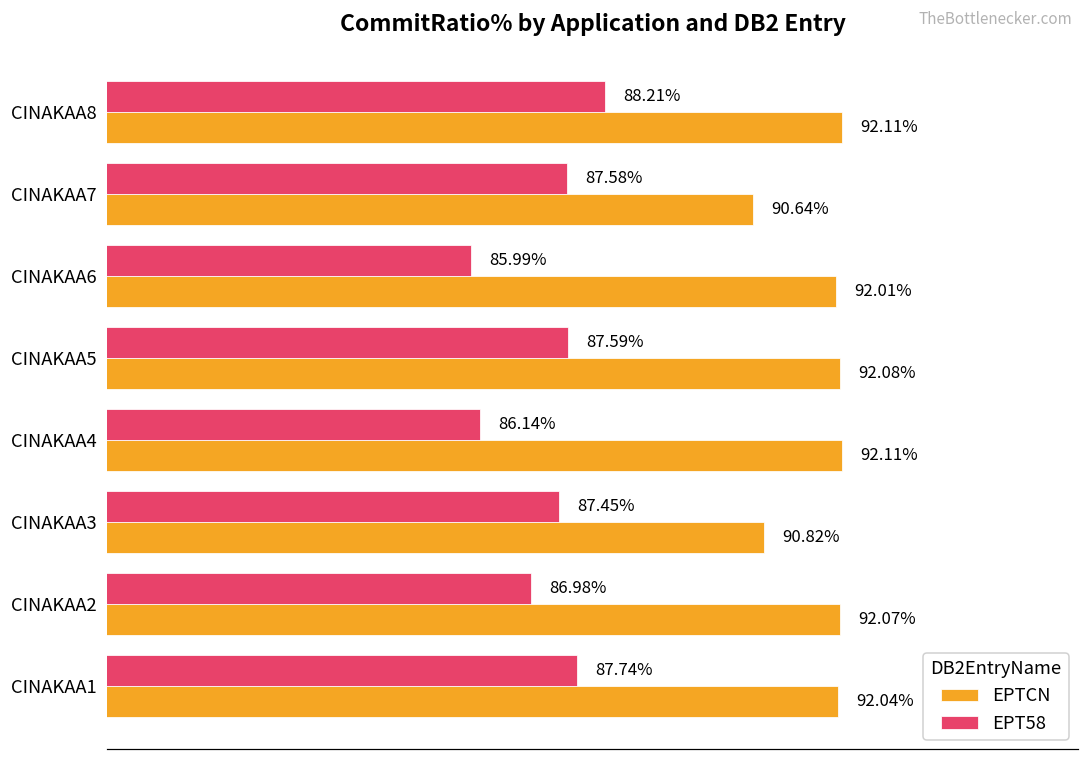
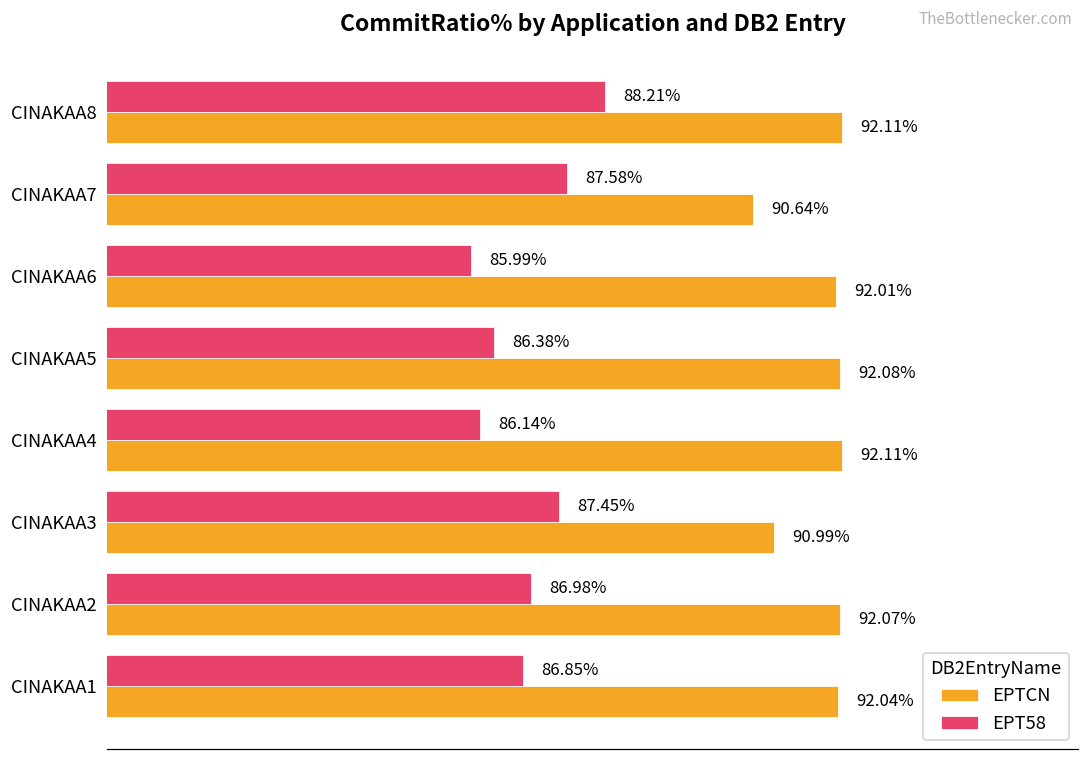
  {
    "EPTCN": {
      "CINAKAA8": "92.11%",
      "CINAKAA7": "90.64%",
      "CINAKAA6": "92.01%",
      "CINAKAA5": "92.08%",
      "CINAKAA4": "92.11%",
-     "CINAKAA3": "90.82%",
+     "CINAKAA3": "90.99%",
      "CINAKAA2": "92.07%",
      "CINAKAA1": "92.04%"
    },
    "EPT58": {
      "CINAKAA8": "88.21%",
      "CINAKAA7": "87.58%",
      "CINAKAA6": "85.99%",
-     "CINAKAA5": "87.59%",
+     "CINAKAA5": "86.38%",
      "CINAKAA4": "86.14%",
      "CINAKAA3": "87.45%",
      "CINAKAA2": "86.98%",
-     "CINAKAA1": "87.74%"
+     "CINAKAA1": "86.85%"
    }
  }
